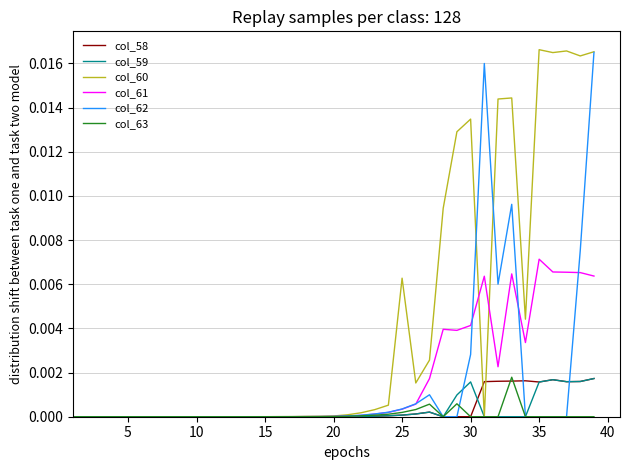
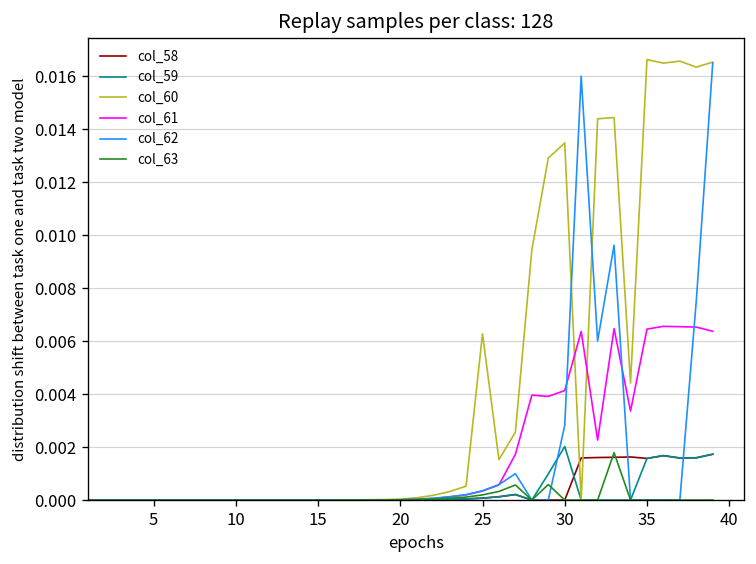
  {
    "col_59": {
-     "30": 0.0016
+     "30": 0.0020
    },
    "col_60": {
      "25": 0.0063,
      "30": 0.0135,
      "35": 0.0166
    },
    "col_61": {
      "30": 0.0041,
-     "35": 0.0071
+     "35": 0.0065
    },
    "col_62": {
      "30": 0.0028
    },
    "col_63": {
      "25": 0.0002
    }
  }
